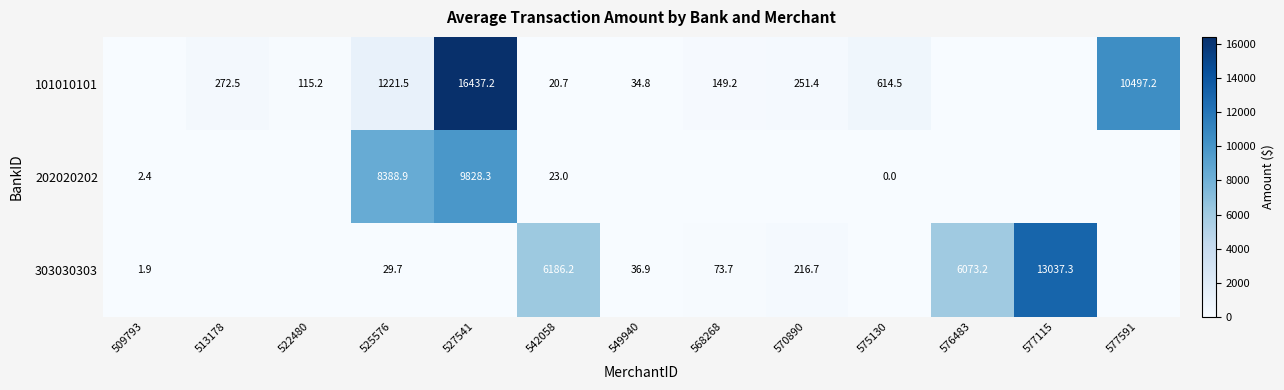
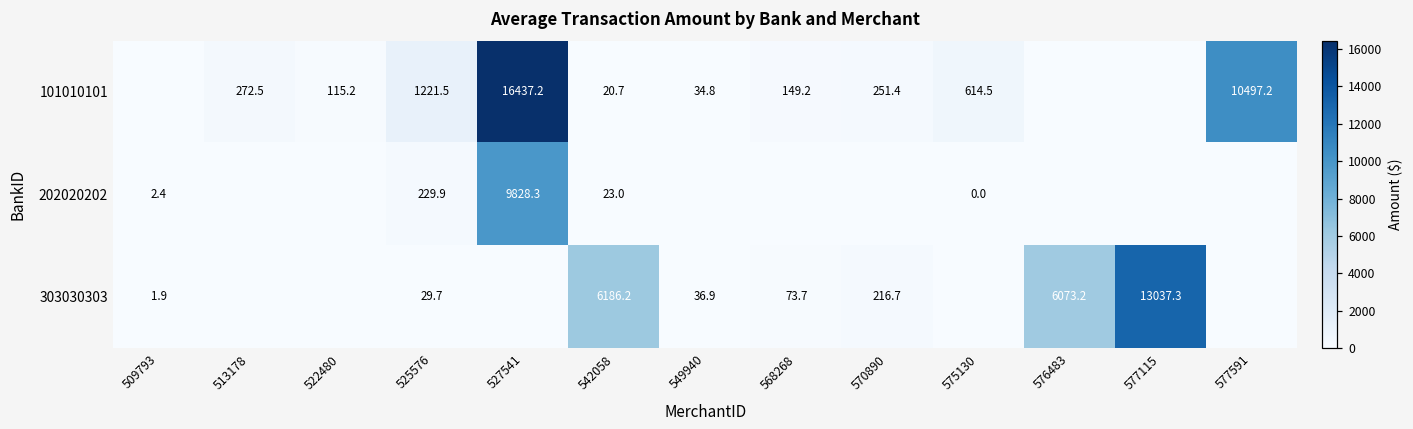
  {
    "101010101": {
      "513178": 272.5,
      "522480": 115.2,
      "525576": 1221.5,
      "527541": 16437.2,
      "542058": 20.7,
      "549940": 34.8,
      "568268": 149.2,
      "570890": 251.4,
      "575130": 614.5,
      "577591": 10497.2
    },
    "202020202": {
      "509793": 2.4,
-     "525576": 8388.9,
+     "525576": 229.9,
      "527541": 9828.3,
      "542058": 23.0,
      "575130": 0.0
    },
    "303030303": {
      "509793": 1.9,
      "525576": 29.7,
      "542058": 6186.2,
      "549940": 36.9,
      "568268": 73.7,
      "570890": 216.7,
      "576483": 6073.2,
      "577115": 13037.3
    }
  }
